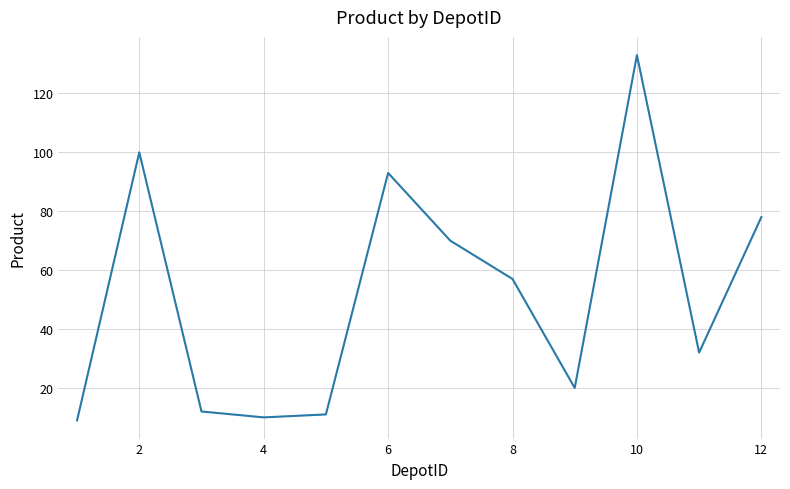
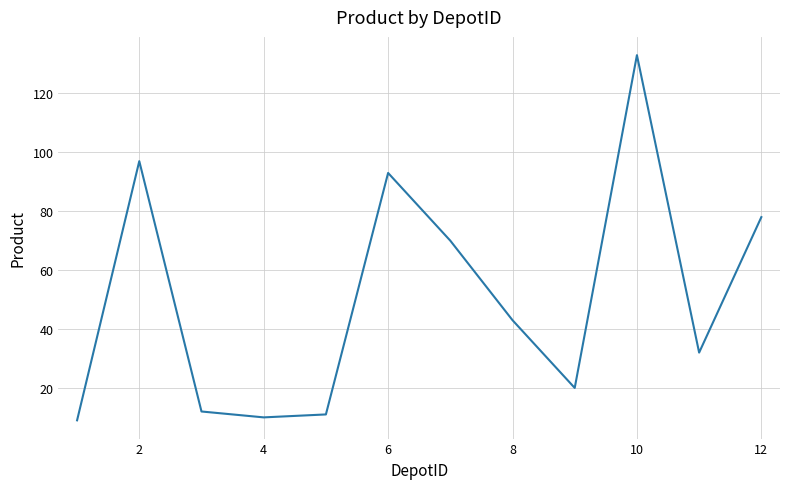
  {
-   "2": 100,
+   "2": 97,
    "4": 10,
    "6": 93,
-   "8": 57,
+   "8": 43,
    "10": 133,
    "12": 78
  }
